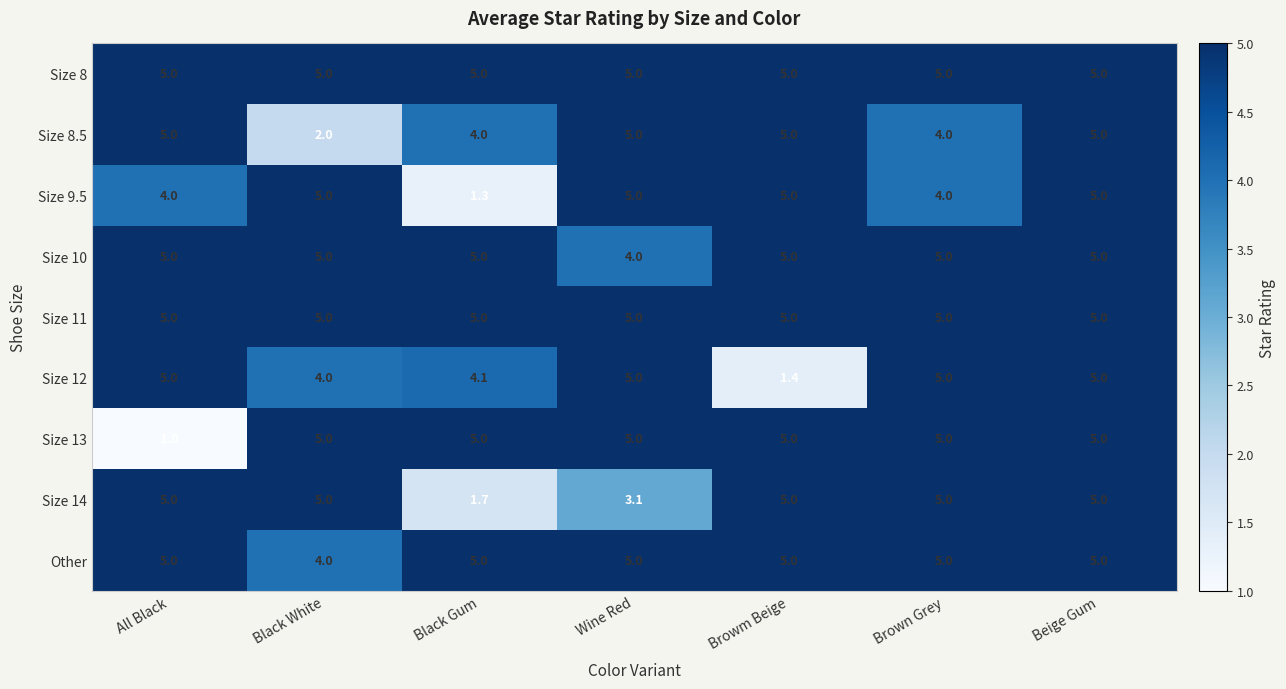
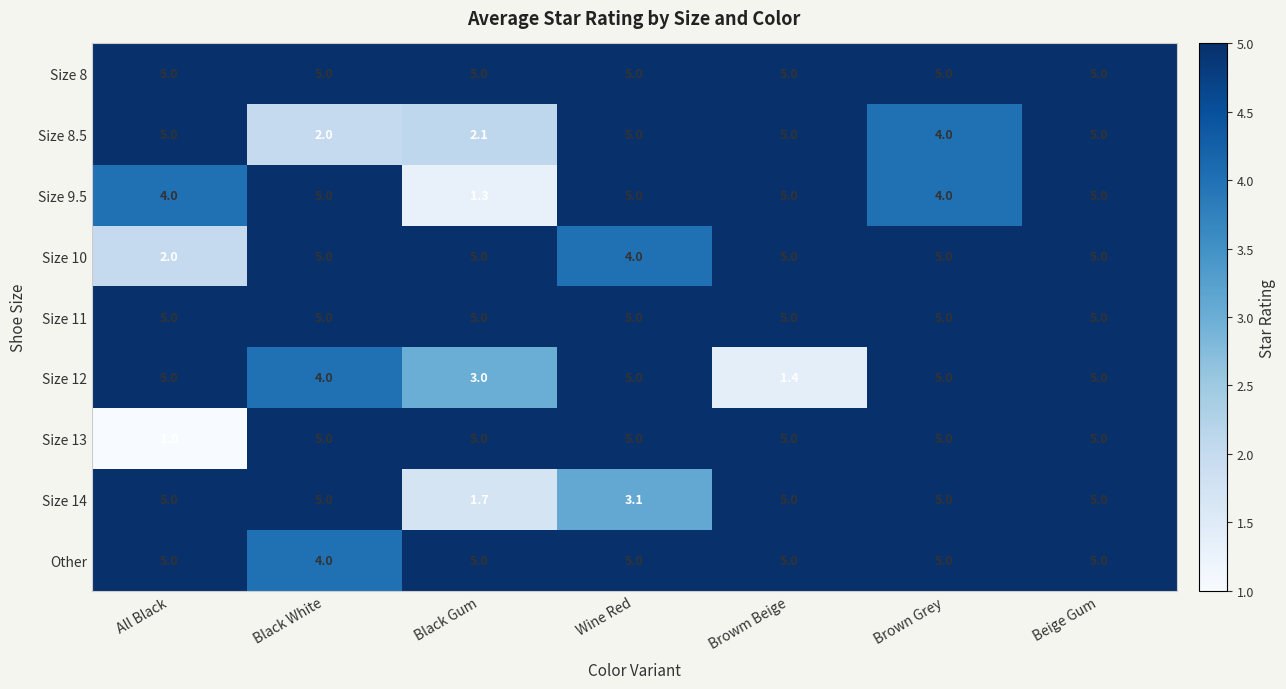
  {
    "Size 8": {
      "All Black": 5.0,
      "Black White": 5.0,
      "Black Gum": 5.0,
      "Wine Red": 5.0,
      "Browm Beige": 5.0,
      "Brown Grey": 5.0,
      "Beige Gum": 5.0
    },
    "Size 8.5": {
      "All Black": 5.0,
      "Black White": 2.0,
-     "Black Gum": 4.0,
+     "Black Gum": 2.1,
      "Wine Red": 5.0,
      "Browm Beige": 5.0,
      "Brown Grey": 4.0,
      "Beige Gum": 5.0
    },
    "Size 9.5": {
      "All Black": 4.0,
      "Black White": 5.0,
      "Wine Red": 5.0,
      "Browm Beige": 5.0,
      "Brown Grey": 4.0,
      "Beige Gum": 5.0
    },
    "Size 10": {
-     "All Black": 5.0,
+     "All Black": 2.0,
      "Black White": 5.0,
      "Black Gum": 5.0,
      "Wine Red": 4.0,
      "Browm Beige": 5.0,
      "Brown Grey": 5.0,
      "Beige Gum": 5.0
    },
    "Size 11": {
      "All Black": 5.0,
      "Black White": 5.0,
      "Black Gum": 5.0,
      "Wine Red": 5.0,
      "Browm Beige": 5.0,
      "Brown Grey": 5.0,
      "Beige Gum": 5.0
    },
    "Size 12": {
      "All Black": 5.0,
      "Black White": 4.0,
-     "Black Gum": 4.1,
+     "Black Gum": 3.0,
      "Wine Red": 5.0,
      "Brown Grey": 5.0,
      "Beige Gum": 5.0
    },
    "Size 13": {
      "Black White": 5.0,
      "Black Gum": 5.0,
      "Wine Red": 5.0,
      "Browm Beige": 5.0,
      "Brown Grey": 5.0,
      "Beige Gum": 5.0
    },
    "Size 14": {
      "All Black": 5.0,
      "Black White": 5.0,
      "Wine Red": 3.1,
      "Browm Beige": 5.0,
      "Brown Grey": 5.0,
      "Beige Gum": 5.0
    },
    "Other": {
      "All Black": 5.0,
      "Black White": 4.0,
      "Black Gum": 5.0,
      "Wine Red": 5.0,
      "Browm Beige": 5.0,
      "Brown Grey": 5.0,
      "Beige Gum": 5.0
    }
  }
